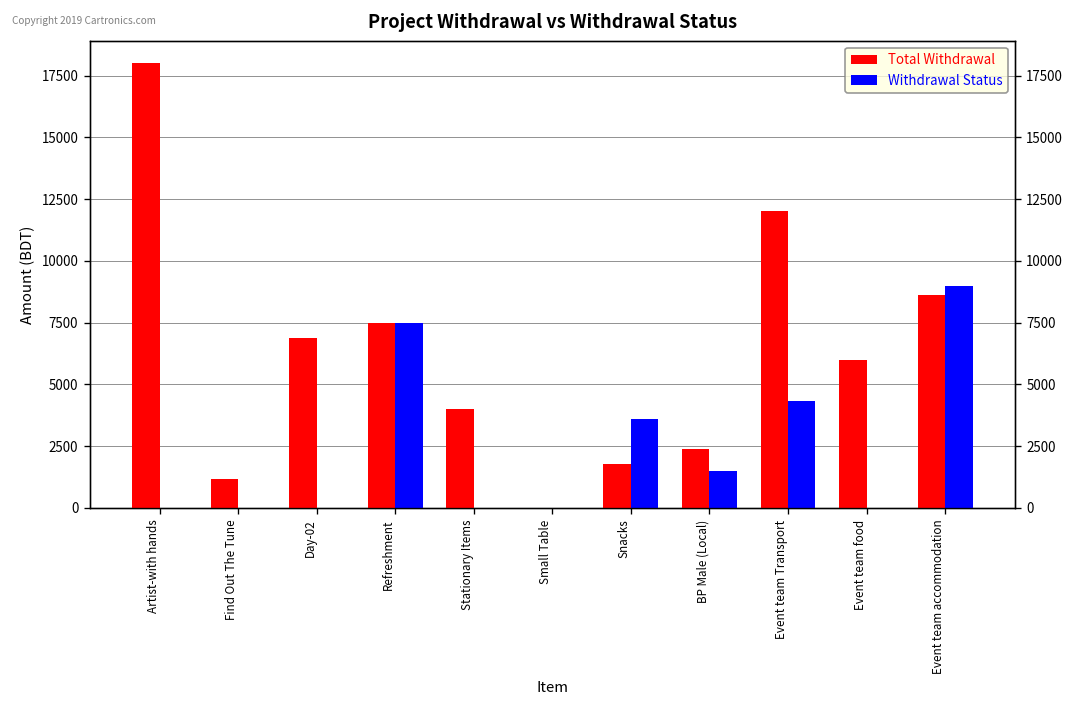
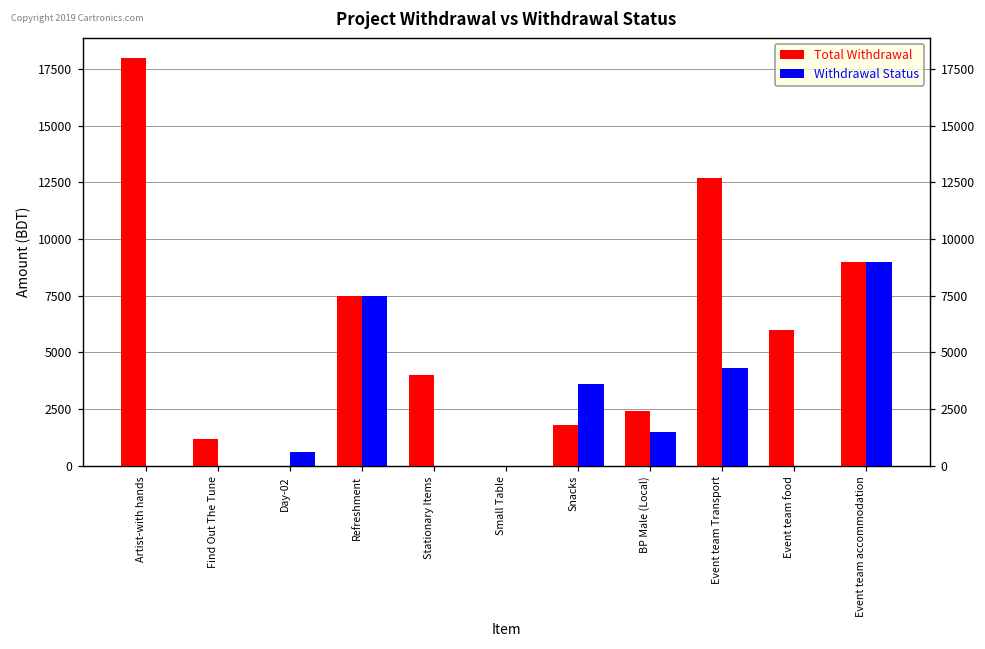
  {
    "Total Withdrawal": {
      "Artist-with hands": 18000,
      "Find Out The Tune": 1200,
-     "Day-02": 6900,
+     "Day-02": 0,
      "Refreshment": 7500,
      "Stationary Items": 4000,
      "Small Table": 0,
      "Snacks": 1800,
      "BP Male (Local)": 2400,
-     "Event team Transport": 12000,
+     "Event team Transport": 12700,
      "Event team food": 6000,
-     "Event team accommodation": 8600
+     "Event team accommodation": 9000
    },
    "Withdrawal Status": {
      "Artist-with hands": 0,
      "Find Out The Tune": 0,
-     "Day-02": 0,
+     "Day-02": 600,
      "Refreshment": 7500,
      "Stationary Items": 0,
      "Small Table": 0,
      "Snacks": 3600,
      "BP Male (Local)": 1500,
      "Event team Transport": 4300,
      "Event team food": 0,
      "Event team accommodation": 9000
    }
  }
